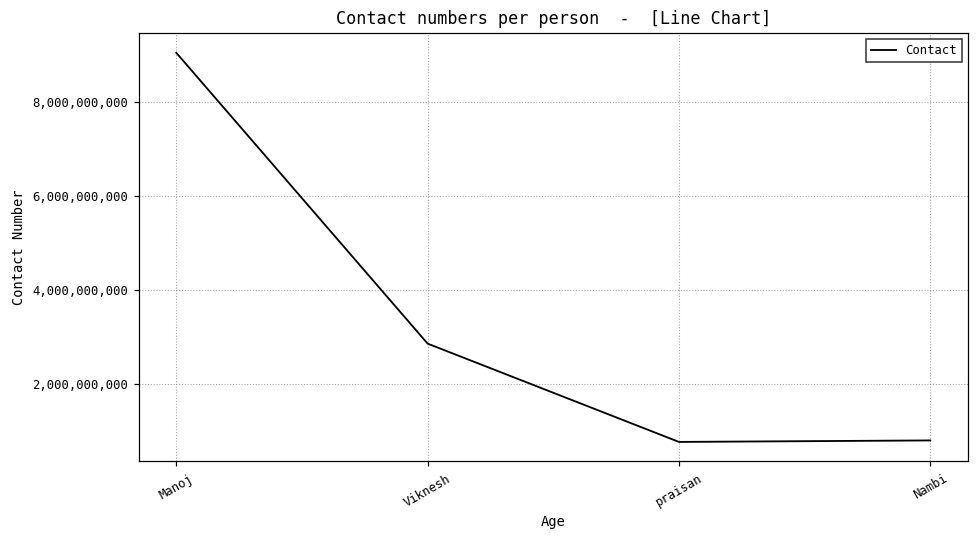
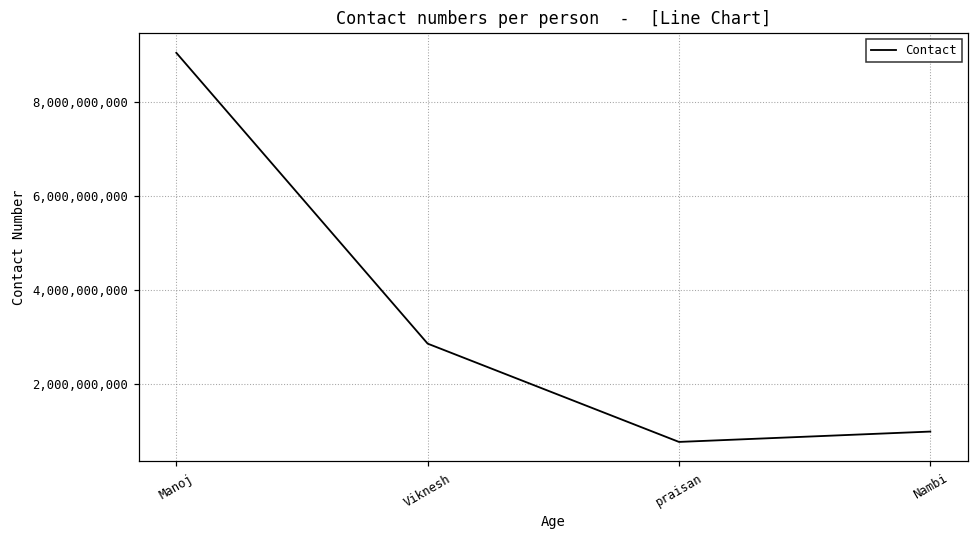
  {
    "Manoj": "9,000,000,000",
    "Viknesh": "2,900,000,000",
    "praisan": "800,000,000",
-   "Nambi": "800,000,000"
+   "Nambi": "1,000,000,000"
  }
